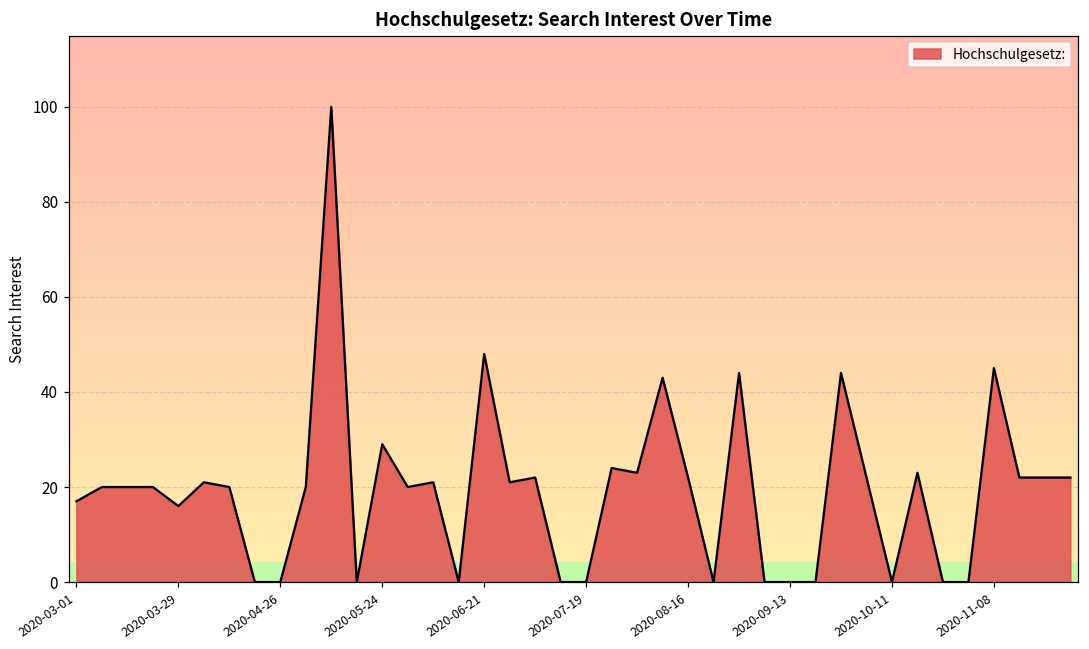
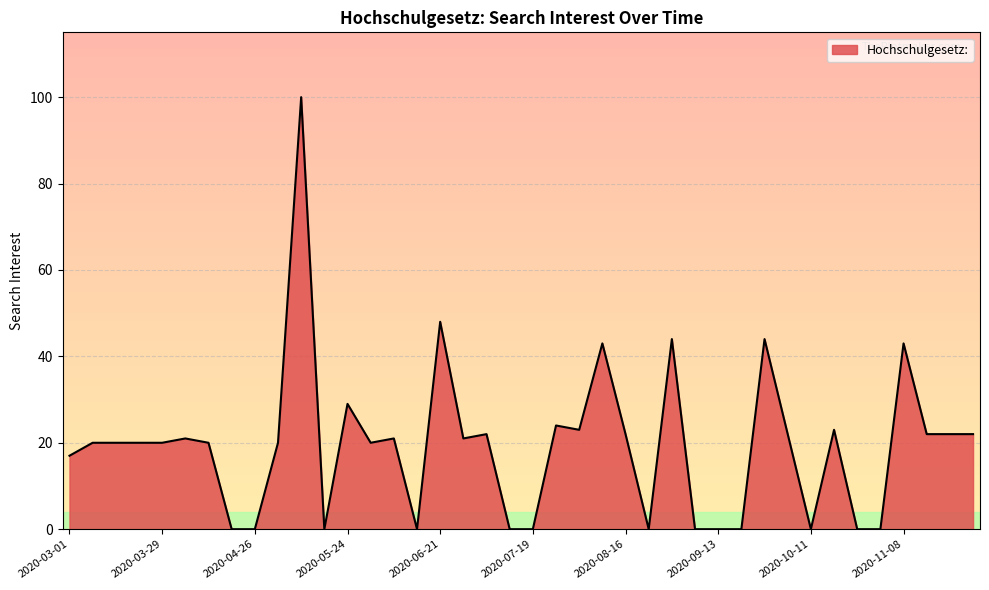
  {
    "2020-03-01": 17,
-   "2020-03-29": 16,
+   "2020-03-29": 20,
    "2020-05-24": 29,
    "2020-06-21": 48,
    "2020-08-16": 22,
-   "2020-11-08": 45
+   "2020-11-08": 43
  }
